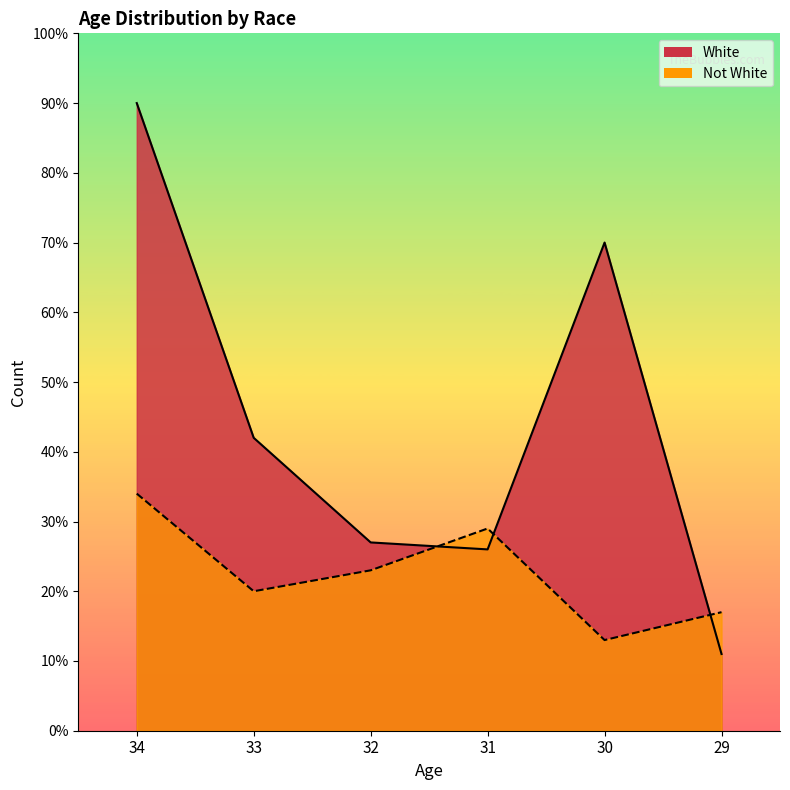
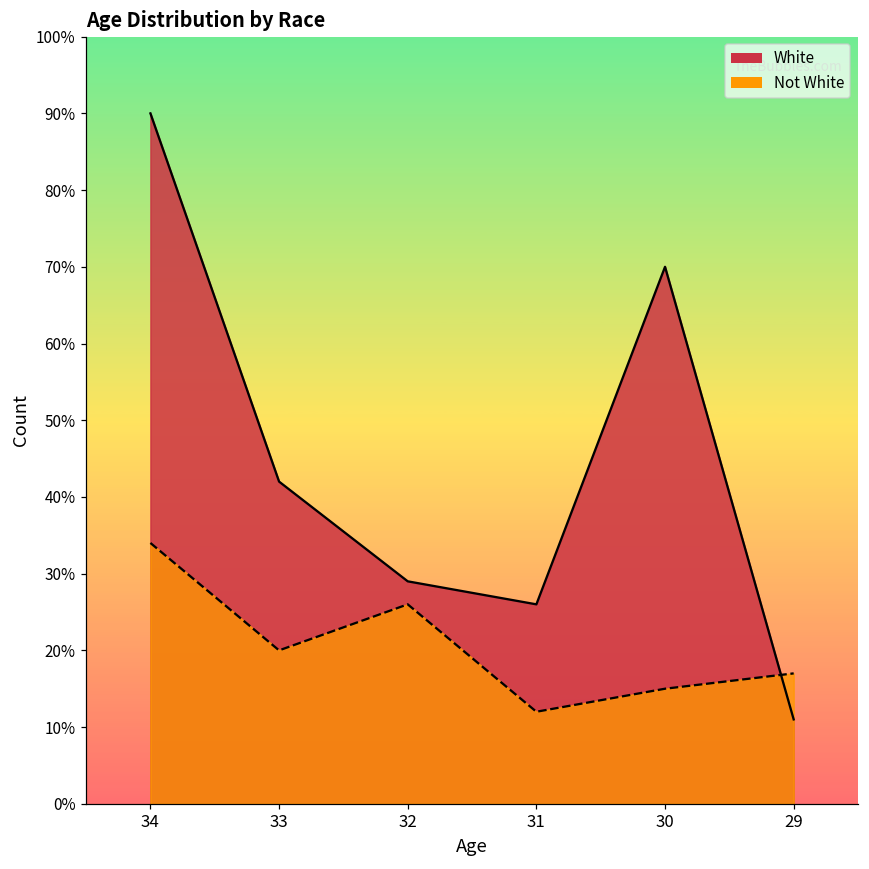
  {
    "White": {
      "34": "90%",
      "33": "42%",
-     "32": "27%",
+     "32": "29%",
      "31": "26%",
      "30": "70%",
      "29": "11%"
    },
    "Not White": {
      "34": "34%",
      "33": "20%",
-     "32": "23%",
-     "31": "29%",
-     "30": "13%",
+     "32": "26%",
+     "31": "12%",
+     "30": "15%",
      "29": "17%"
    }
  }
